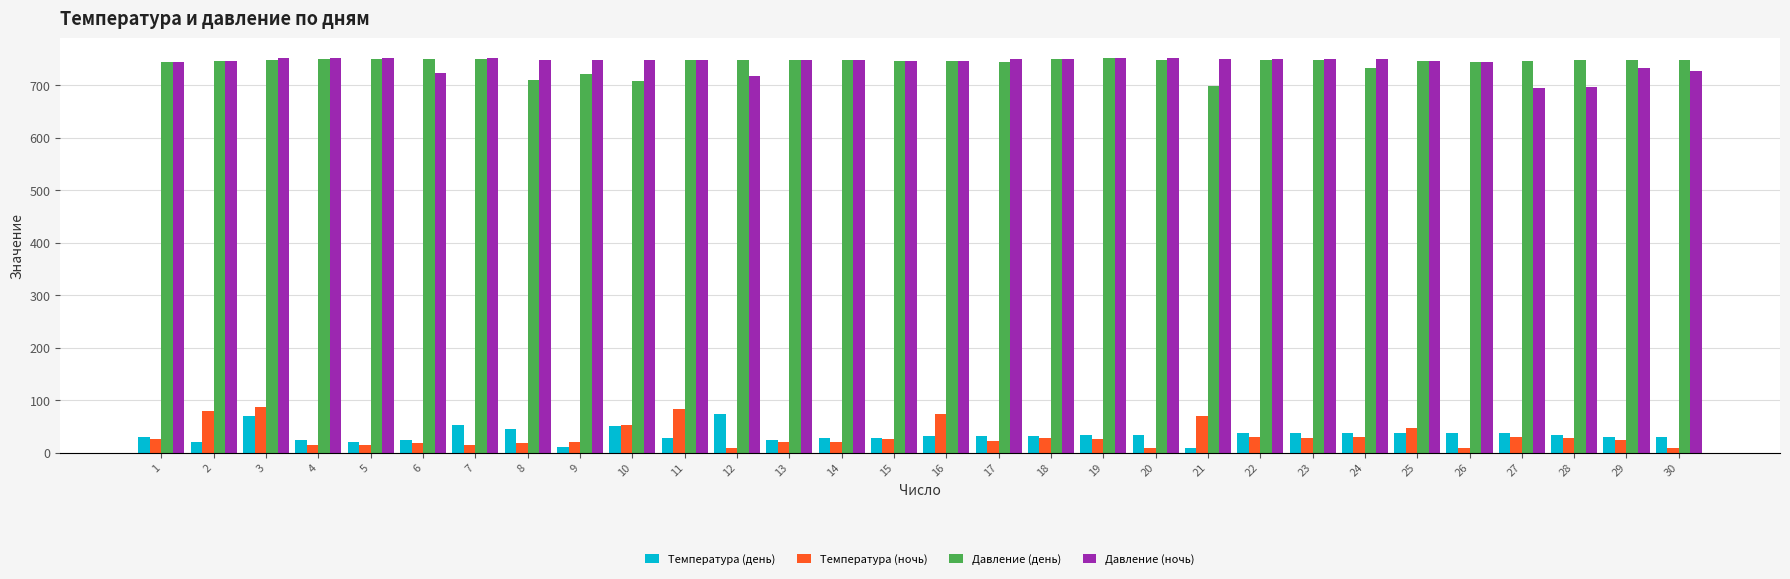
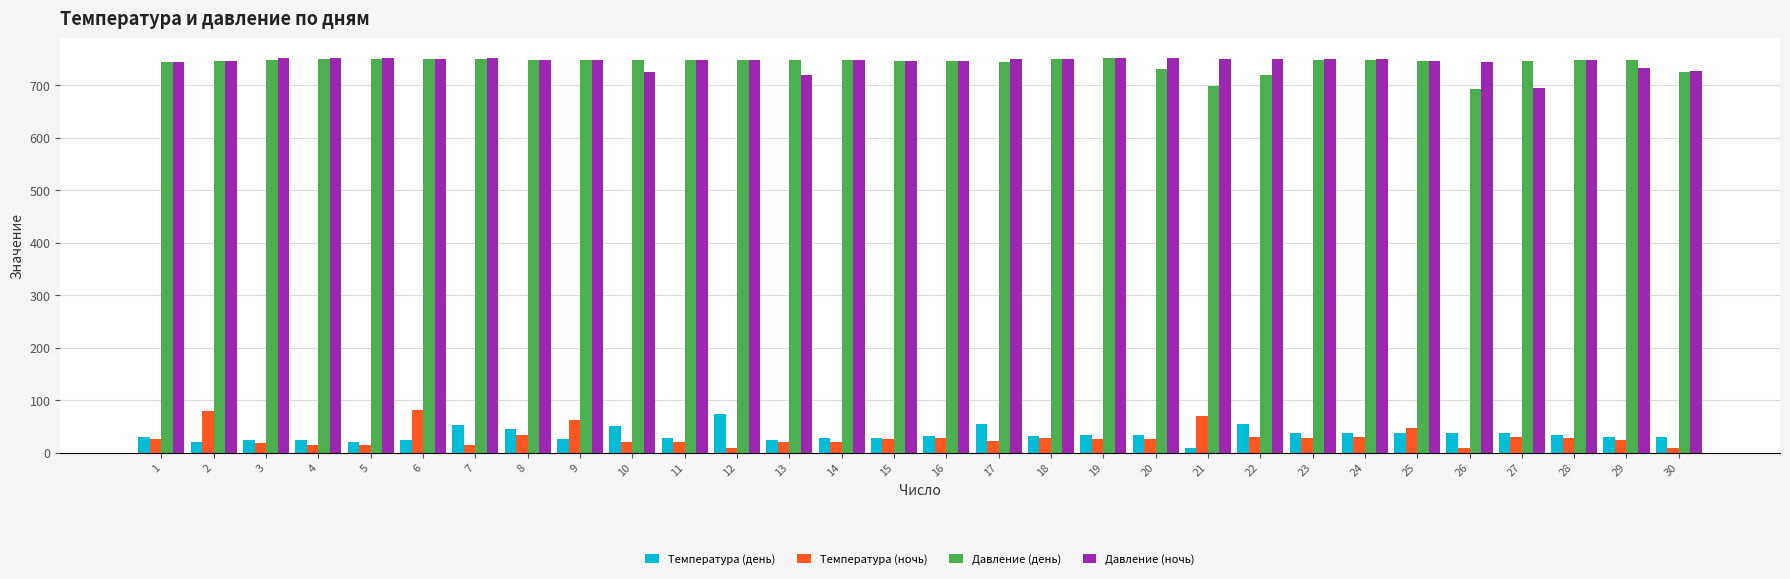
  {
    "Температура (день)": {
      "1": 30,
      "2": 20,
-     "3": 70,
+     "3": 20,
      "4": 20,
      "5": 20,
      "6": 20,
      "7": 50,
      "8": 50,
-     "9": 10,
+     "9": 30,
      "10": 50,
      "11": 30,
      "12": 70,
      "13": 20,
      "14": 30,
      "15": 30,
      "16": 30,
-     "17": 30,
+     "17": 60,
      "18": 30,
      "19": 30,
      "20": 30,
      "21": 10,
-     "22": 40,
+     "22": 60,
      "23": 40,
      "24": 40,
      "25": 40,
      "26": 40,
      "27": 40,
      "28": 30,
      "29": 30,
      "30": 30
    },
    "Температура (ночь)": {
      "1": 30,
      "2": 80,
-     "3": 90,
+     "3": 20,
      "4": 20,
      "5": 20,
-     "6": 20,
+     "6": 80,
      "7": 20,
-     "8": 20,
-     "9": 20,
-     "10": 50,
-     "11": 80,
+     "8": 30,
+     "9": 60,
+     "10": 20,
+     "11": 20,
      "12": 10,
      "13": 20,
      "14": 20,
      "15": 30,
-     "16": 70,
+     "16": 30,
      "17": 20,
      "18": 30,
      "19": 30,
-     "20": 10,
+     "20": 30,
      "21": 70,
      "22": 30,
      "23": 30,
      "24": 30,
      "25": 50,
      "26": 10,
      "27": 30,
      "28": 30,
      "29": 20,
      "30": 10
    },
    "Давление (день)": {
      "1": 750,
      "2": 750,
      "3": 750,
      "4": 750,
      "5": 750,
      "6": 750,
      "7": 750,
-     "8": 710,
-     "9": 720,
-     "10": 710,
+     "8": 750,
+     "9": 750,
+     "10": 750,
      "11": 750,
      "12": 750,
      "13": 750,
      "14": 750,
      "15": 750,
      "16": 750,
      "17": 750,
      "18": 750,
      "19": 750,
-     "20": 750,
+     "20": 730,
      "21": 700,
-     "22": 750,
+     "22": 720,
      "23": 750,
-     "24": 730,
+     "24": 750,
      "25": 750,
-     "26": 740,
+     "26": 690,
      "27": 750,
      "28": 750,
      "29": 750,
-     "30": 750
+     "30": 730
    },
    "Давление (ночь)": {
      "1": 750,
      "2": 750,
      "3": 750,
      "4": 750,
      "5": 750,
-     "6": 720,
+     "6": 750,
      "7": 750,
      "8": 750,
      "9": 750,
-     "10": 750,
+     "10": 730,
      "11": 750,
-     "12": 720,
-     "13": 750,
+     "12": 750,
+     "13": 720,
      "14": 750,
      "15": 750,
      "16": 750,
      "17": 750,
      "18": 750,
      "19": 750,
      "20": 750,
      "21": 750,
      "22": 750,
      "23": 750,
      "24": 750,
      "25": 750,
      "26": 750,
      "27": 700,
-     "28": 700,
+     "28": 750,
      "29": 730,
      "30": 730
    }
  }
